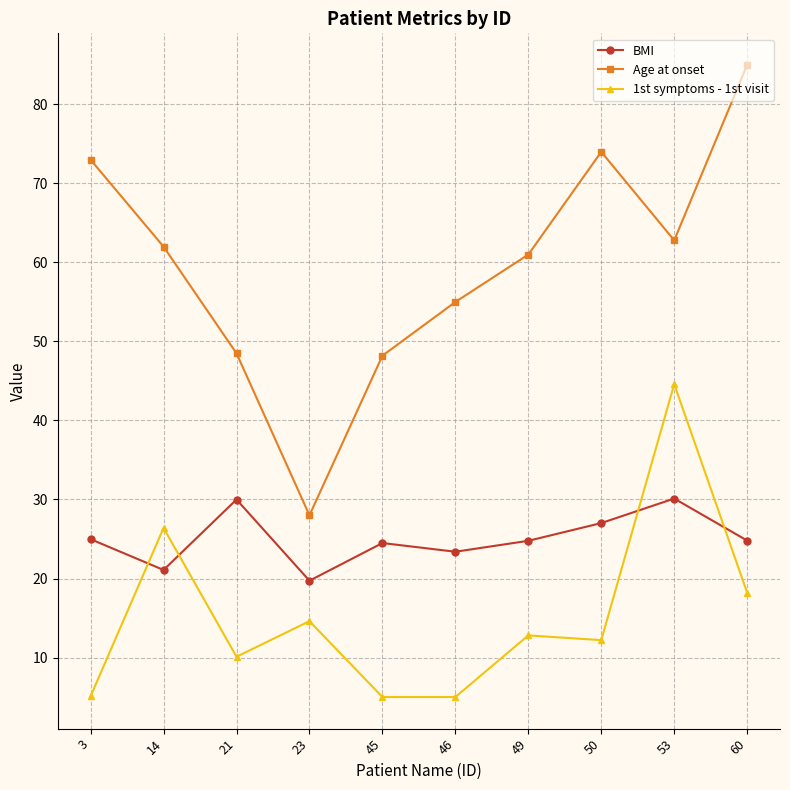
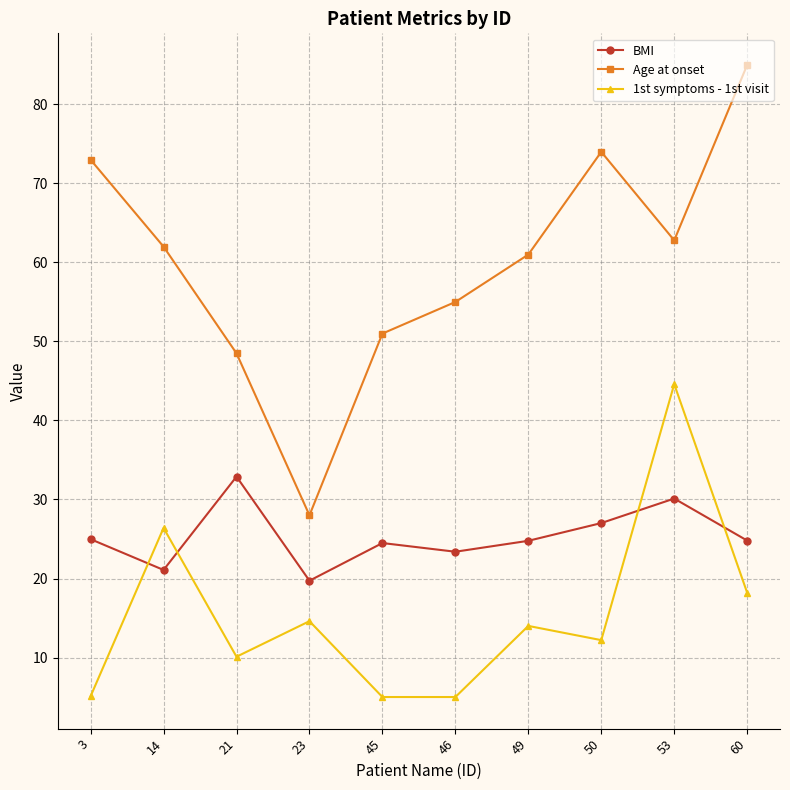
  {
    "BMI": {
      "3": 25,
      "14": 21,
-     "21": 30,
+     "21": 33,
      "23": 20,
      "45": 24,
      "46": 23,
      "49": 25,
      "50": 27,
      "53": 30,
      "60": 25
    },
    "Age at onset": {
      "3": 73,
      "14": 62,
      "21": 49,
      "23": 28,
-     "45": 48,
+     "45": 51,
      "46": 55,
      "49": 61,
      "50": 74,
      "53": 63
    },
    "1st symptoms - 1st visit": {
      "3": 5,
      "14": 26,
      "21": 10,
      "23": 15,
      "45": 5,
      "46": 5,
-     "49": 13,
+     "49": 14,
      "50": 12,
      "53": 45,
      "60": 18
    }
  }
